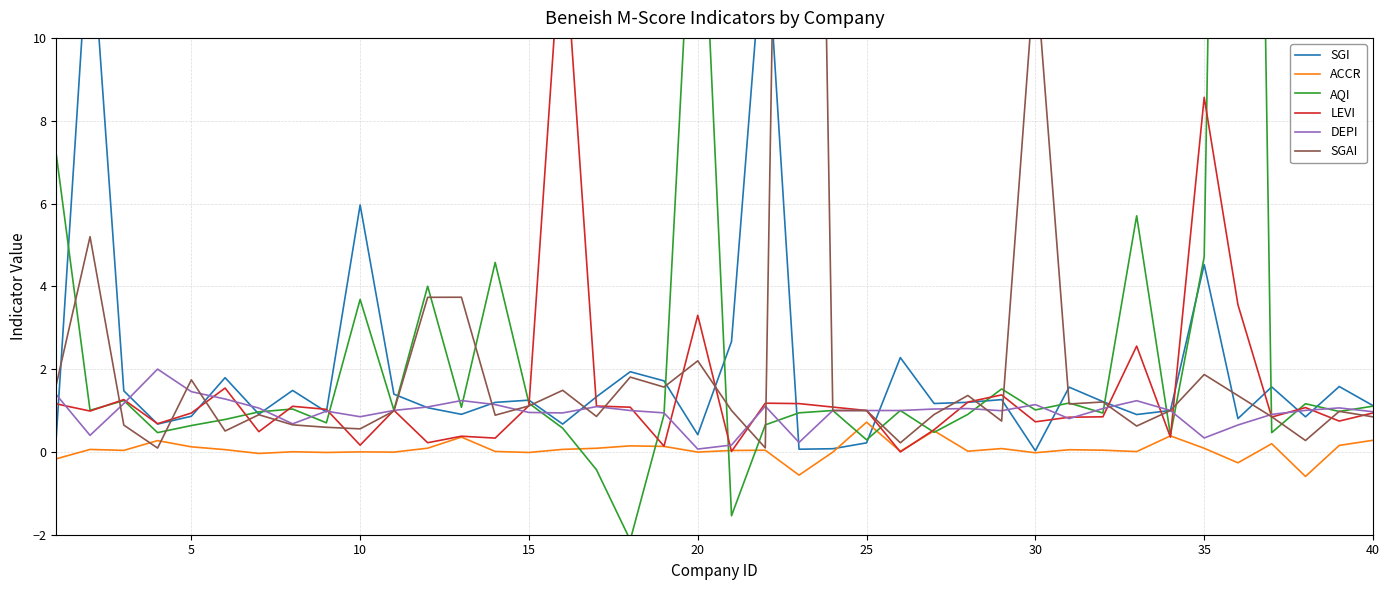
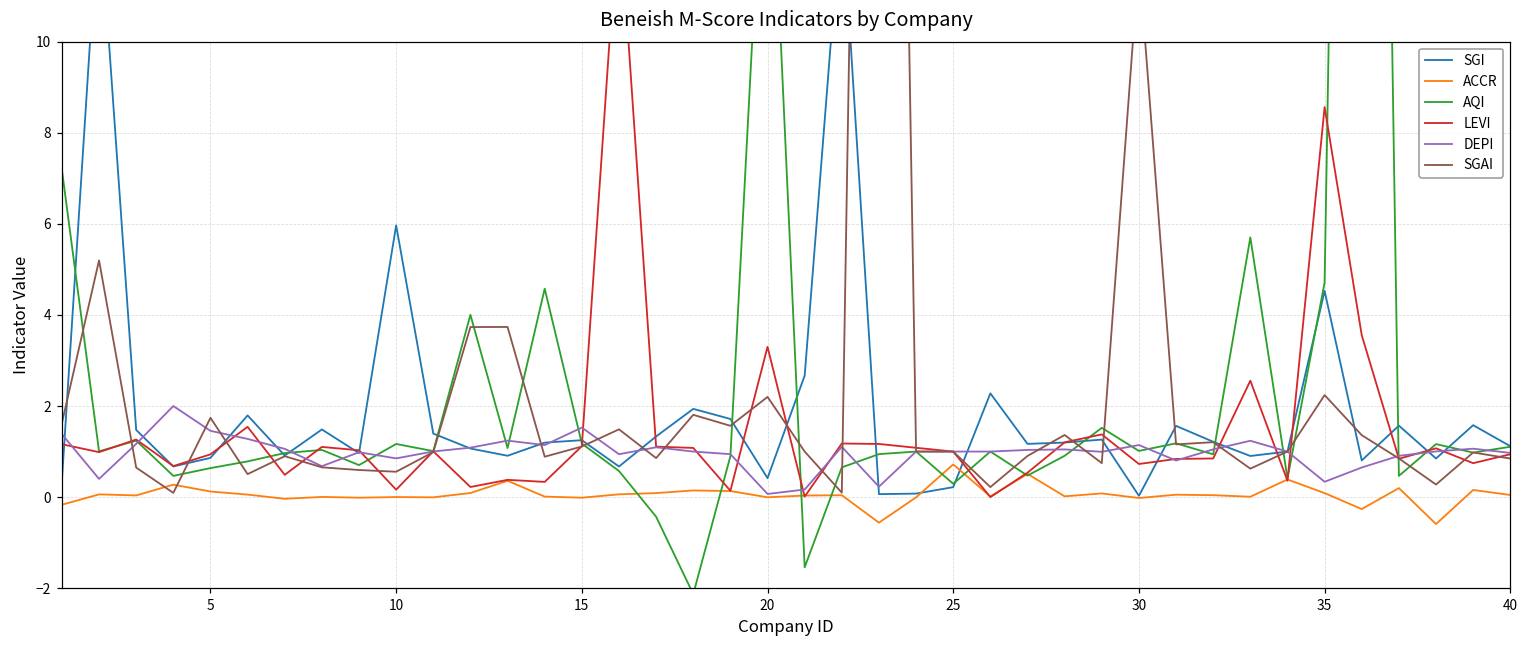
  {
    "SGI": {
      "5": 0.9,
      "10": 6.0,
      "15": 1.3,
      "20": 0.4,
      "25": 0.2,
      "35": 4.5
    },
    "ACCR": {
      "5": 0.1,
      "10": 0.0,
      "15": 0.0,
      "20": 0.0,
      "25": 0.7,
      "35": 0.1,
-     "40": 0.3
+     "40": 0.0
    },
    "AQI": {
      "5": 0.6,
-     "10": 3.7,
+     "10": 1.2,
      "25": 0.3,
      "30": 1.0,
      "35": 4.7
    },
    "LEVI": {
      "5": 0.9,
      "10": 0.2,
      "20": 3.3,
      "30": 0.7,
      "35": 8.6
    },
    "DEPI": {
      "5": 1.5,
      "10": 0.9,
-     "15": 1.0,
+     "15": 1.5,
      "20": 0.1,
      "30": 1.1,
      "35": 0.3
    },
    "SGAI": {
      "5": 1.7,
      "10": 0.6,
      "20": 2.2,
-     "35": 1.9,
+     "35": 2.2,
      "40": 0.8
    }
  }
